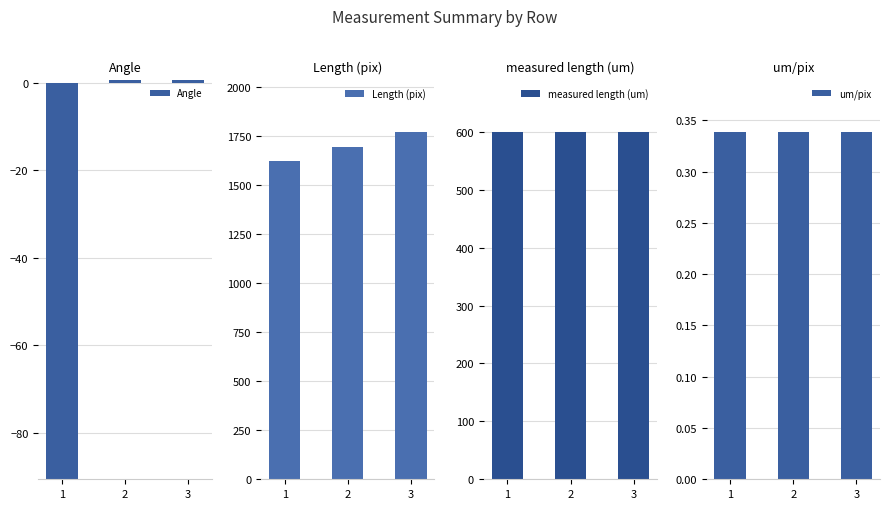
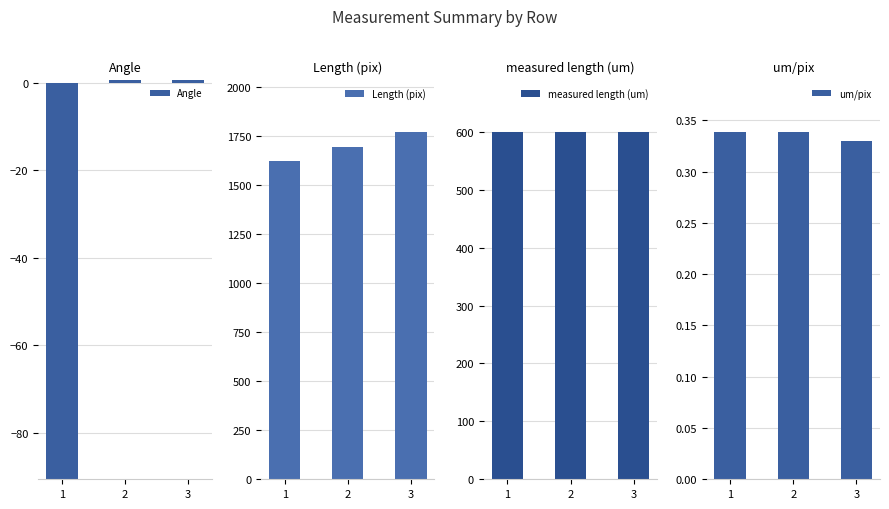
  {
    "Angle": {
      "1": -91,
      "3": 1
    },
    "Length (pix)": {
      "1": 1630,
      "2": 1690,
      "3": 1770
    },
    "measured length (um)": {
      "1": 600,
      "2": 600,
      "3": 600
    },
    "um/pix": {
      "1": 0.339,
      "2": 0.339,
-     "3": 0.338
+     "3": 0.330
    }
  }
